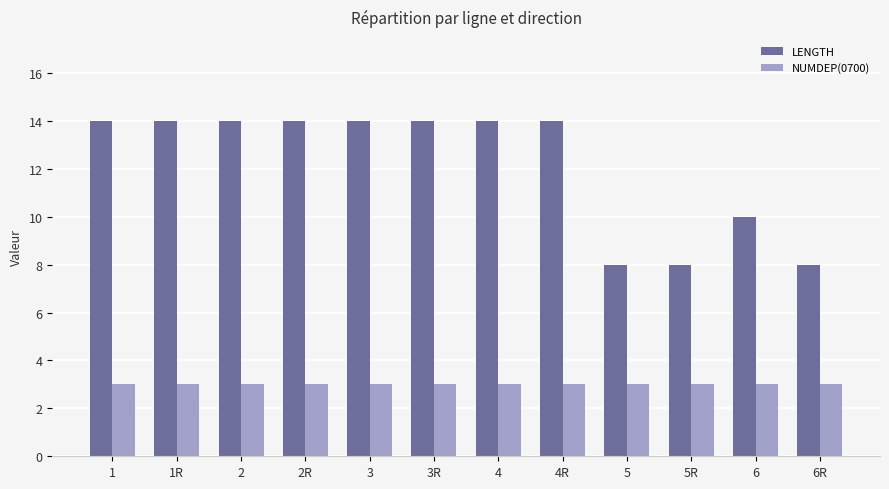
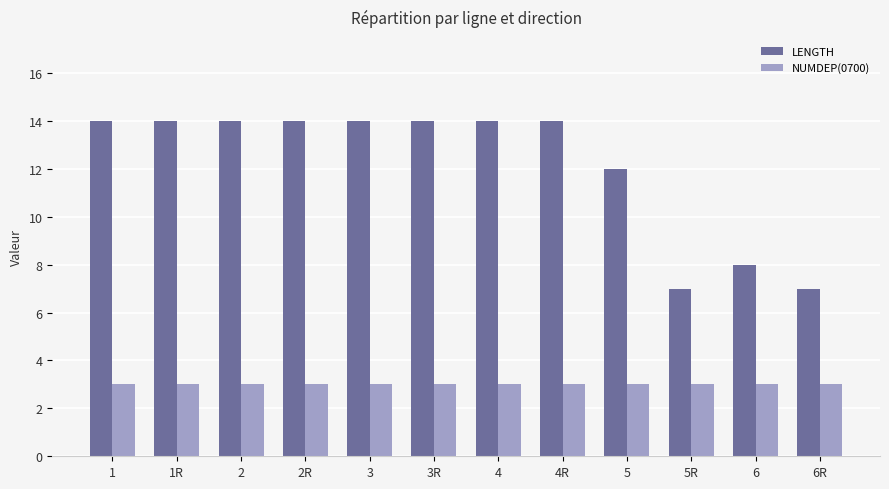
  {
    "LENGTH": {
      "1": 14,
      "1R": 14,
      "2": 14,
      "2R": 14,
      "3": 14,
      "3R": 14,
      "4": 14,
      "4R": 14,
-     "5": 8,
-     "5R": 8,
-     "6": 10,
-     "6R": 8
+     "5": 12,
+     "5R": 7,
+     "6": 8,
+     "6R": 7
    },
    "NUMDEP(0700)": {
      "1": 3,
      "1R": 3,
      "2": 3,
      "2R": 3,
      "3": 3,
      "3R": 3,
      "4": 3,
      "4R": 3,
      "5": 3,
      "5R": 3,
      "6": 3,
      "6R": 3
    }
  }
